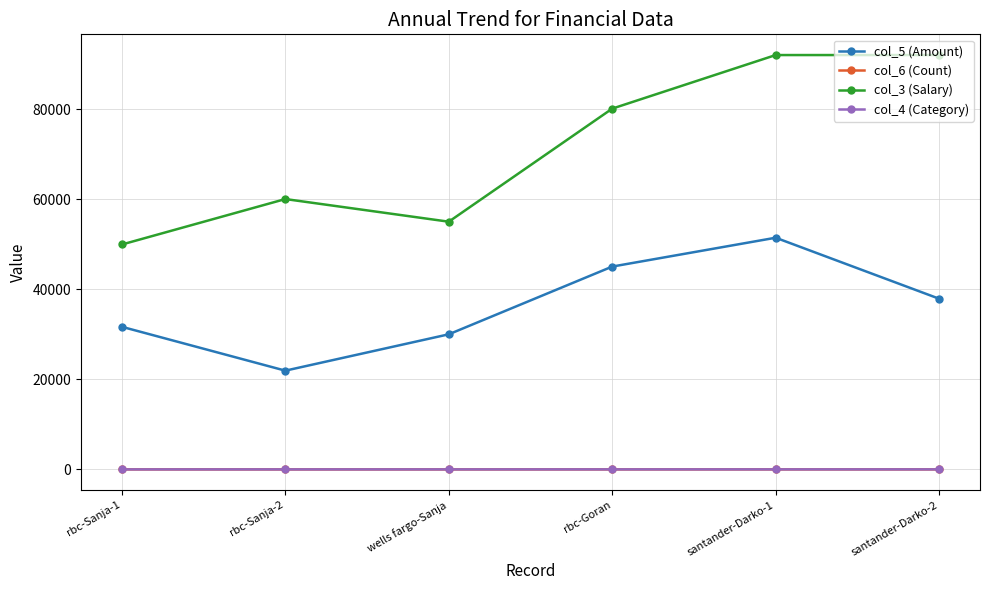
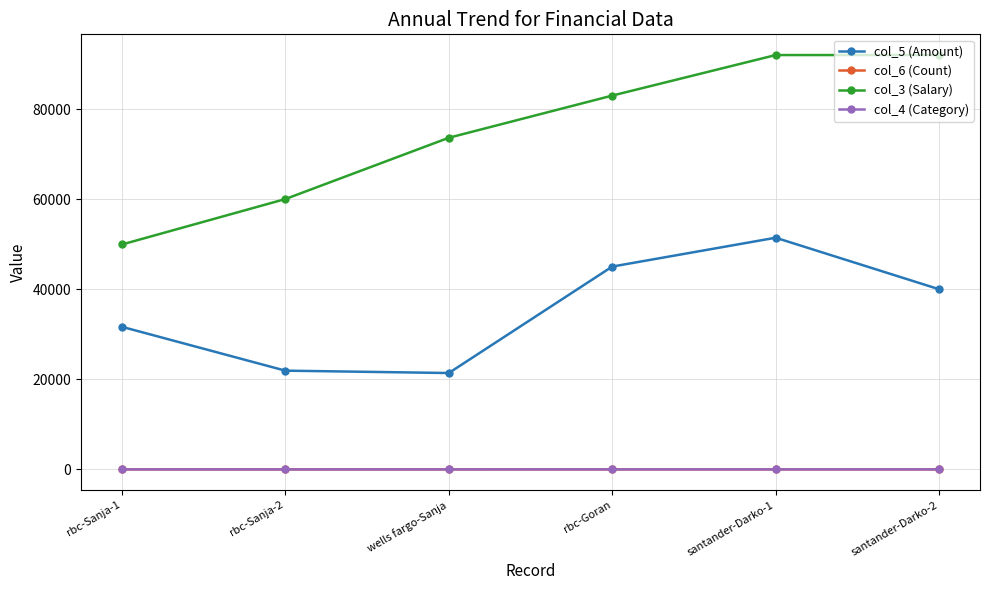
  {
    "col_5 (Amount)": {
      "rbc-Sanja-1": 32000,
      "rbc-Sanja-2": 22000,
-     "wells fargo-Sanja": 30000,
+     "wells fargo-Sanja": 21000,
      "rbc-Goran": 45000,
      "santander-Darko-1": 51000,
-     "santander-Darko-2": 38000
+     "santander-Darko-2": 40000
    },
    "col_4 (Category)": {
      "rbc-Sanja-1": 0,
      "rbc-Sanja-2": 0,
      "wells fargo-Sanja": 0,
      "rbc-Goran": 0,
      "santander-Darko-1": 0,
      "santander-Darko-2": 0
    },
    "col_3 (Salary)": {
      "rbc-Sanja-1": 50000,
      "rbc-Sanja-2": 60000,
-     "wells fargo-Sanja": 55000,
-     "rbc-Goran": 80000,
+     "wells fargo-Sanja": 74000,
+     "rbc-Goran": 83000,
      "santander-Darko-1": 92000
    }
  }
